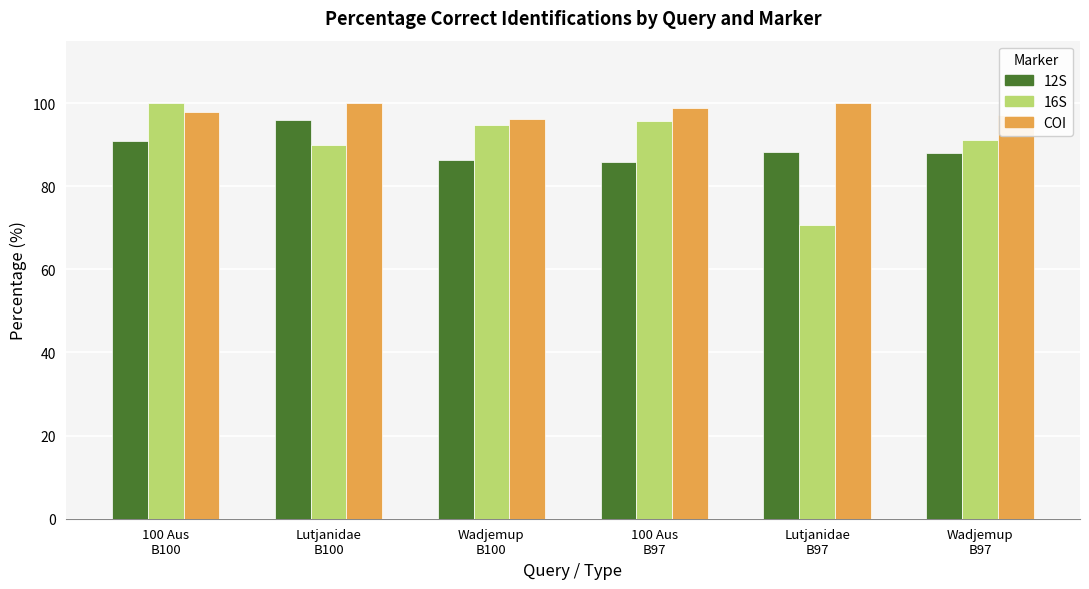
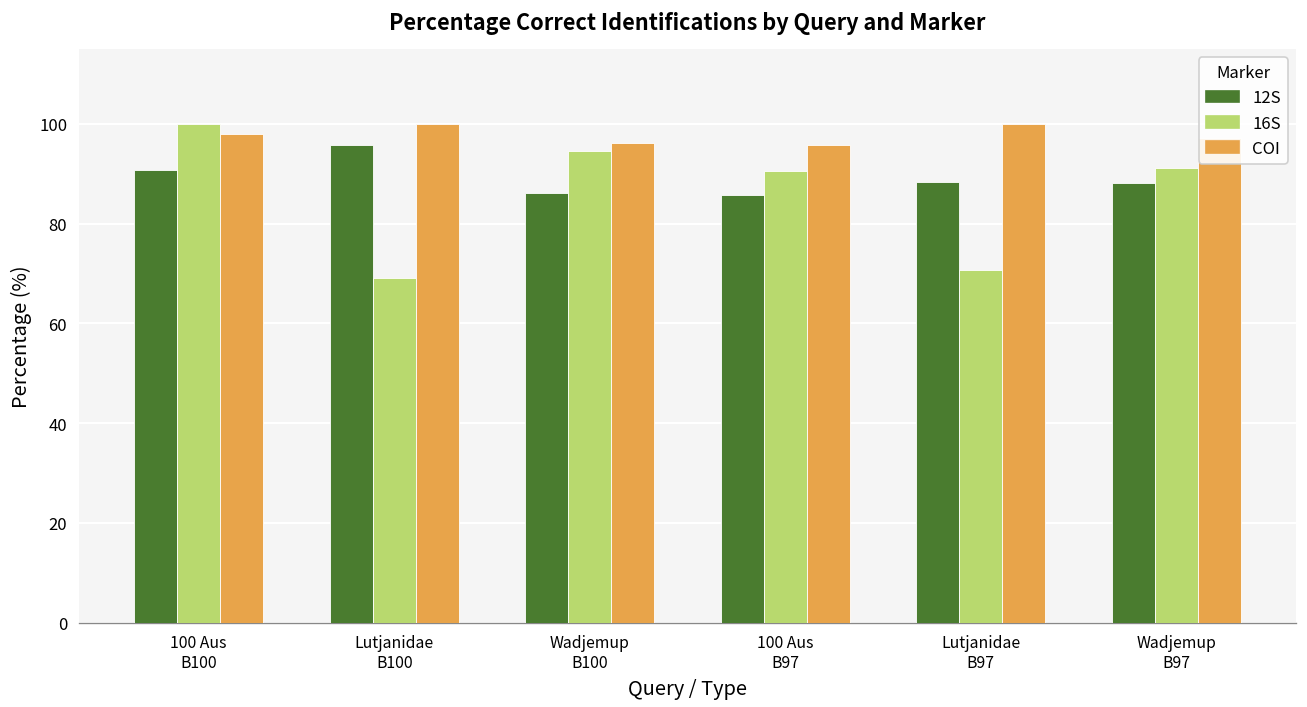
  {
    "12S": {
      "100 Aus B100": 91,
      "Lutjanidae B100": 96,
      "Wadjemup B100": 86,
      "100 Aus B97": 86,
      "Lutjanidae B97": 88,
      "Wadjemup B97": 88
    },
    "16S": {
      "100 Aus B100": 100,
-     "Lutjanidae B100": 90,
+     "Lutjanidae B100": 69,
      "Wadjemup B100": 95,
-     "100 Aus B97": 96,
+     "100 Aus B97": 91,
      "Lutjanidae B97": 71,
      "Wadjemup B97": 91
    },
    "COI": {
      "100 Aus B100": 98,
      "Lutjanidae B100": 100,
      "Wadjemup B100": 96,
-     "100 Aus B97": 99,
+     "100 Aus B97": 96,
      "Lutjanidae B97": 100
    }
  }
